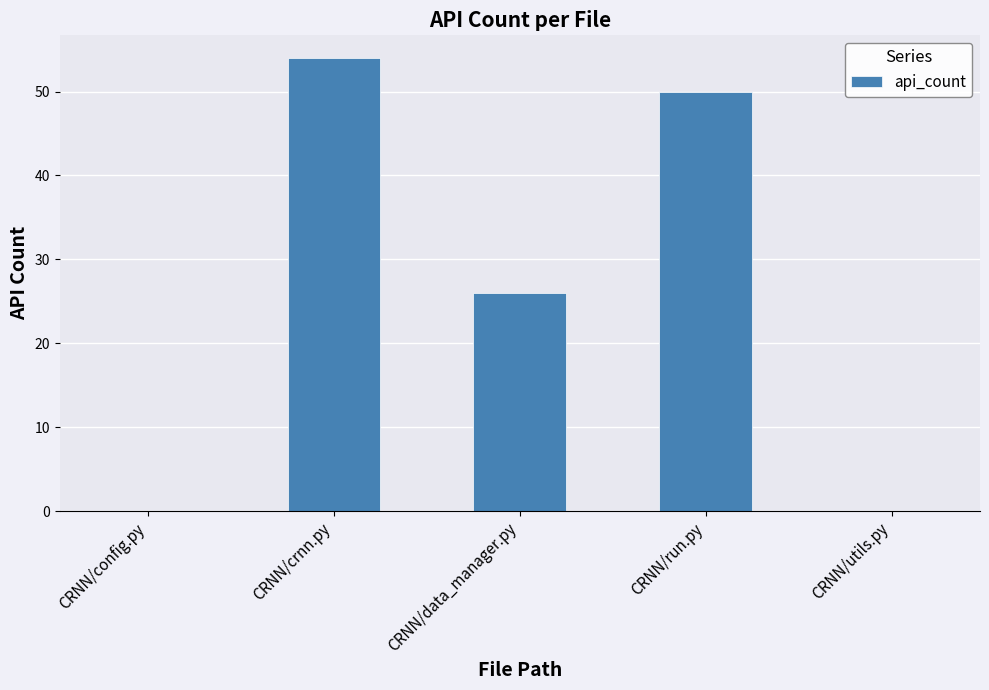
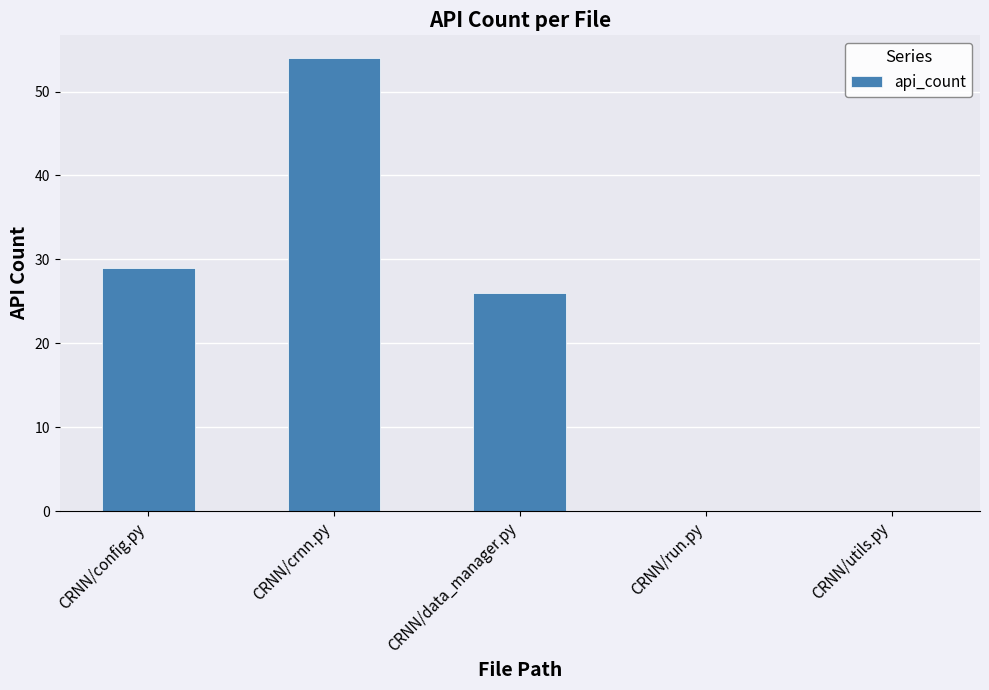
  {
-   "CRNN/config.py": 0,
+   "CRNN/config.py": 29,
    "CRNN/crnn.py": 54,
    "CRNN/data_manager.py": 26,
-   "CRNN/run.py": 50,
+   "CRNN/run.py": 0,
    "CRNN/utils.py": 0
  }
